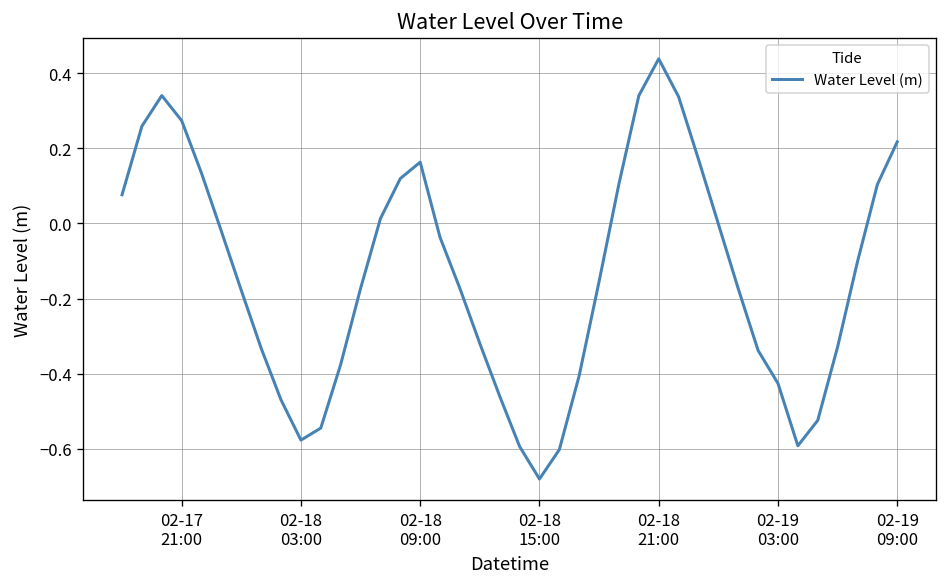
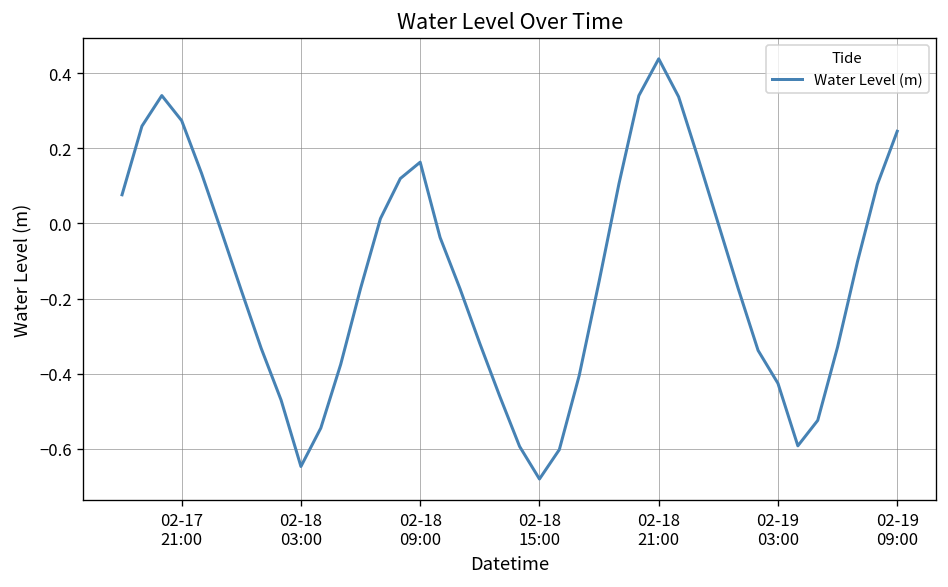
  {
    "02-17 21:00": 0.27,
-   "02-18 03:00": -0.58,
+   "02-18 03:00": -0.65,
    "02-18 09:00": 0.16,
    "02-18 15:00": -0.68,
    "02-18 21:00": 0.44,
    "02-19 03:00": -0.43,
-   "02-19 09:00": 0.22
+   "02-19 09:00": 0.25
  }
